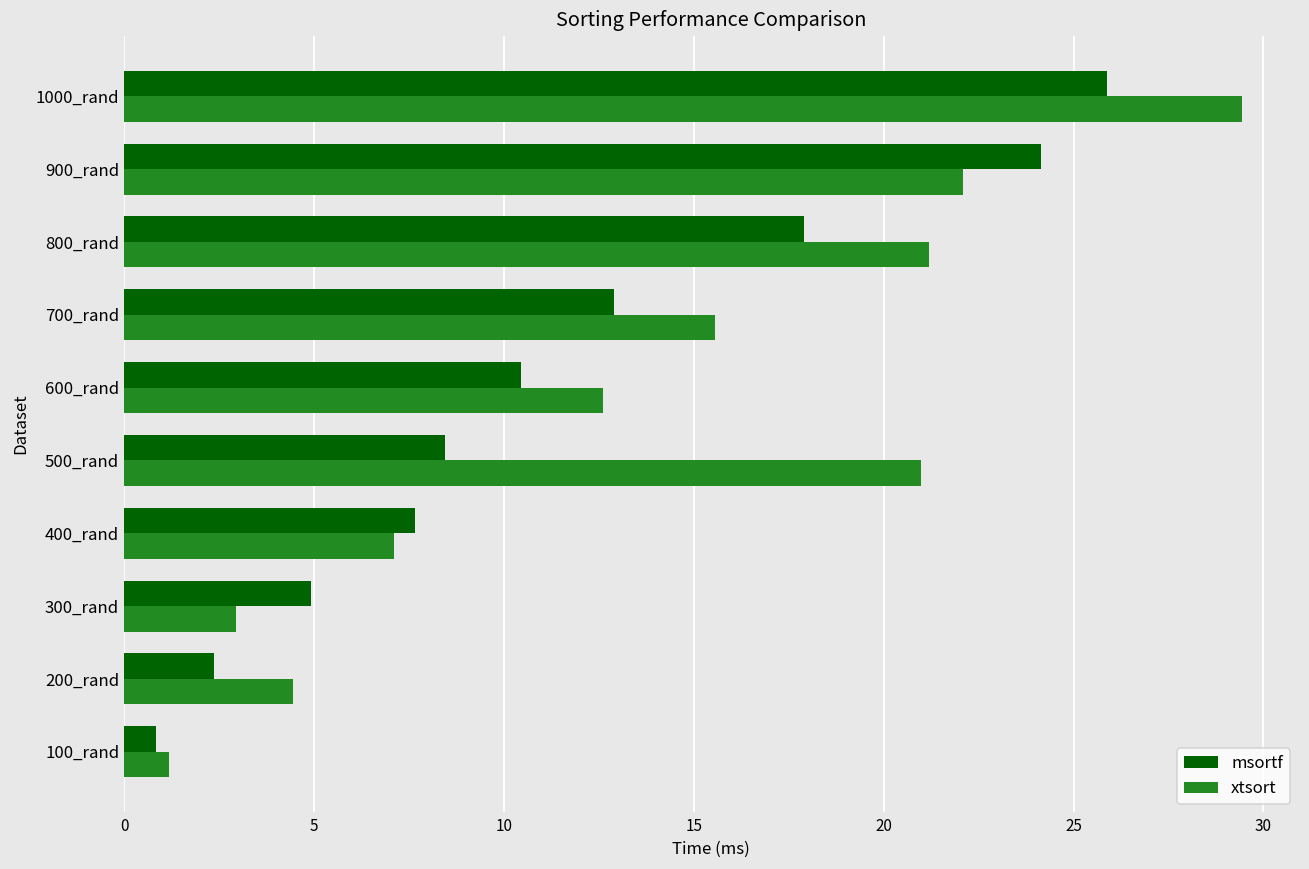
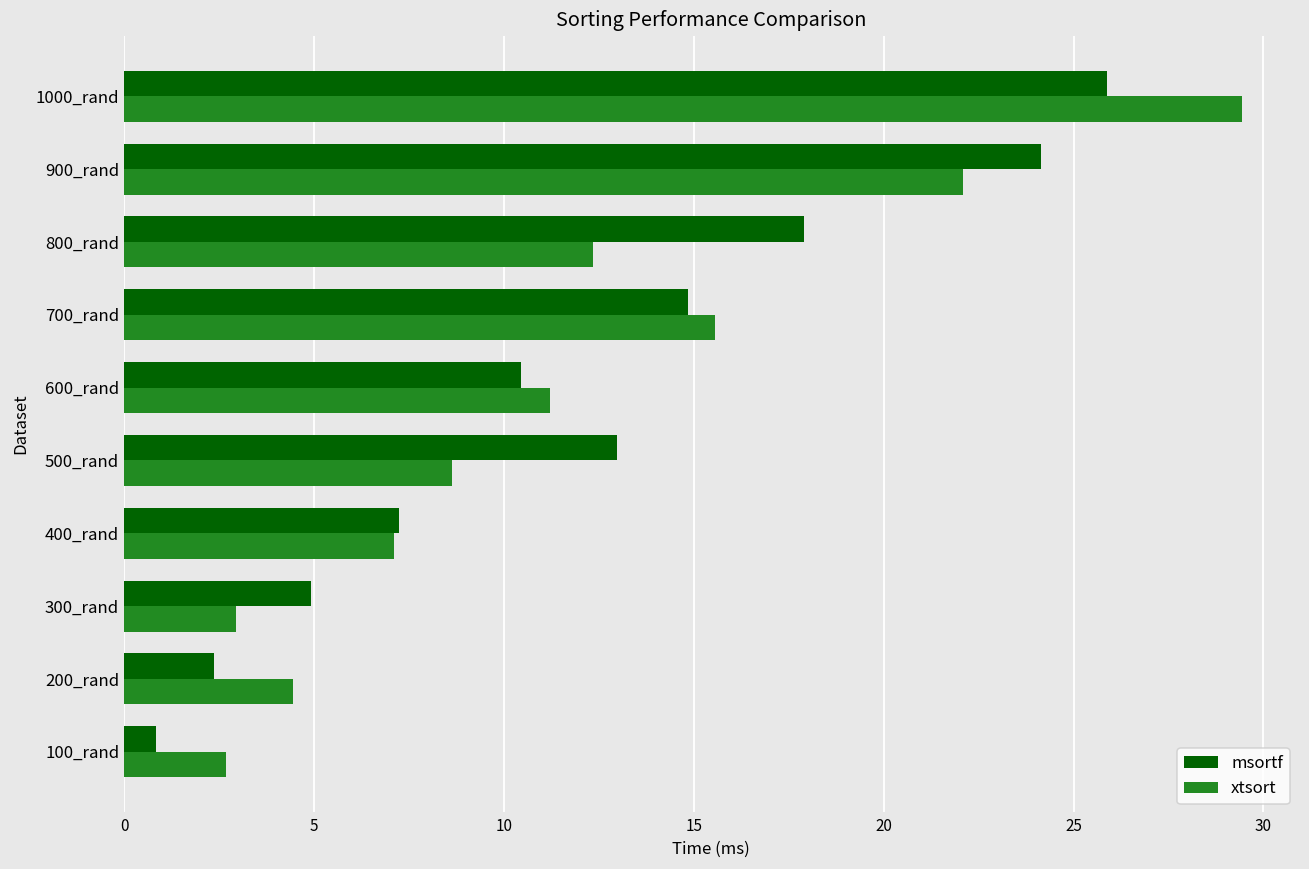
  {
    "msortf": {
      "1000_rand": 25.9,
      "900_rand": 24.1,
      "800_rand": 17.9,
-     "700_rand": 12.9,
+     "700_rand": 14.9,
      "600_rand": 10.5,
-     "500_rand": 8.4,
-     "400_rand": 7.7,
+     "500_rand": 13.0,
+     "400_rand": 7.2,
      "300_rand": 4.9,
      "200_rand": 2.4,
      "100_rand": 0.8
    },
    "xtsort": {
      "1000_rand": 29.4,
      "900_rand": 22.1,
-     "800_rand": 21.2,
+     "800_rand": 12.3,
      "700_rand": 15.6,
-     "600_rand": 12.6,
-     "500_rand": 21.0,
+     "600_rand": 11.2,
+     "500_rand": 8.6,
      "400_rand": 7.1,
      "300_rand": 2.9,
      "200_rand": 4.5,
-     "100_rand": 1.2
+     "100_rand": 2.7
    }
  }
